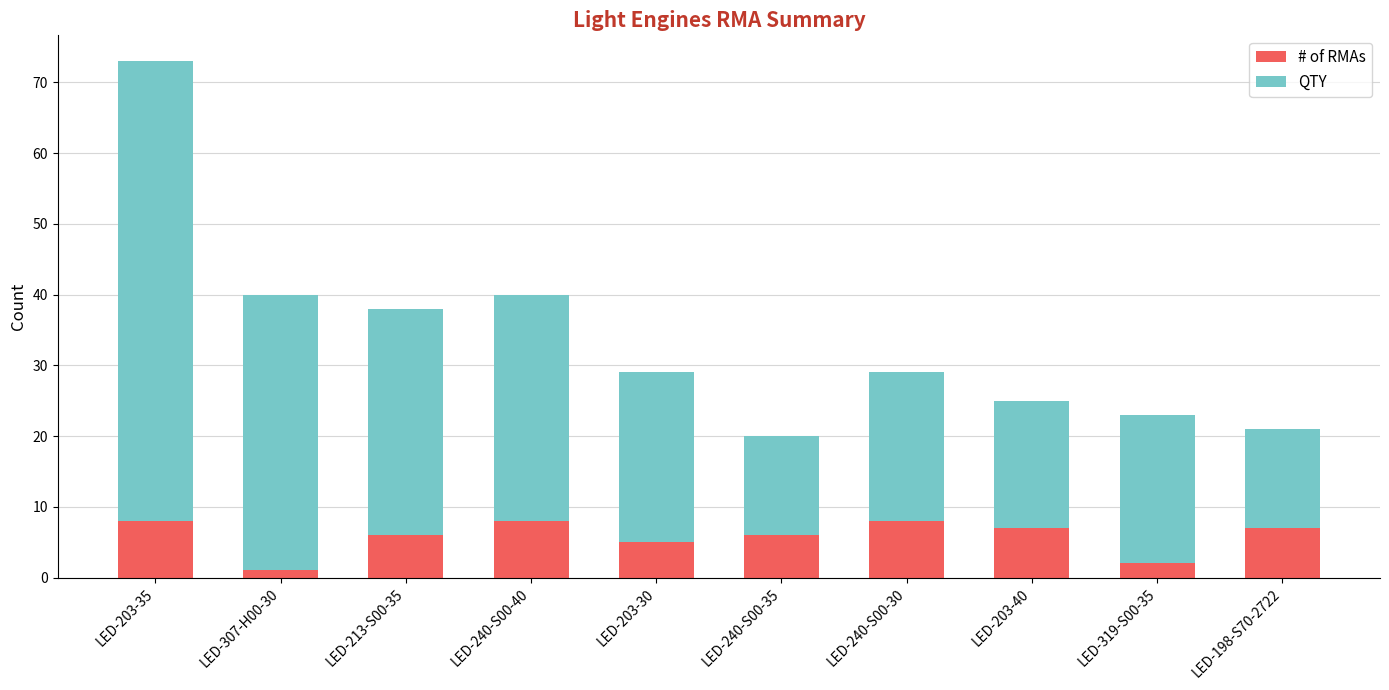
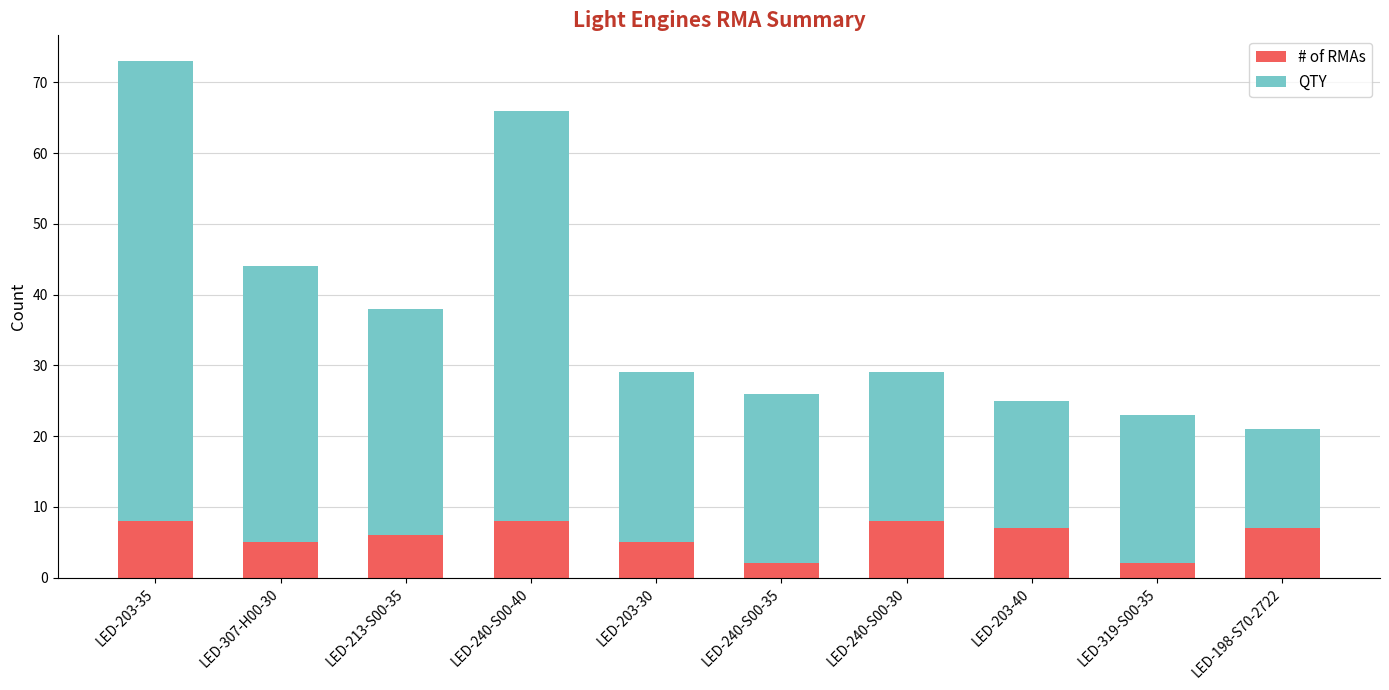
  {
    "# of RMAs": {
      "LED-203-35": 8,
-     "LED-307-H00-30": 1,
+     "LED-307-H00-30": 5,
      "LED-213-S00-35": 6,
      "LED-240-S00-40": 8,
      "LED-203-30": 5,
-     "LED-240-S00-35": 6,
+     "LED-240-S00-35": 2,
      "LED-240-S00-30": 8,
      "LED-203-40": 7,
      "LED-319-S00-35": 2,
      "LED-198-S70-2722": 7
    },
    "QTY": {
      "LED-203-35": 65,
      "LED-307-H00-30": 39,
      "LED-213-S00-35": 32,
-     "LED-240-S00-40": 32,
+     "LED-240-S00-40": 58,
      "LED-203-30": 24,
-     "LED-240-S00-35": 14,
+     "LED-240-S00-35": 24,
      "LED-240-S00-30": 21,
      "LED-203-40": 18,
      "LED-319-S00-35": 21,
      "LED-198-S70-2722": 14
    }
  }
